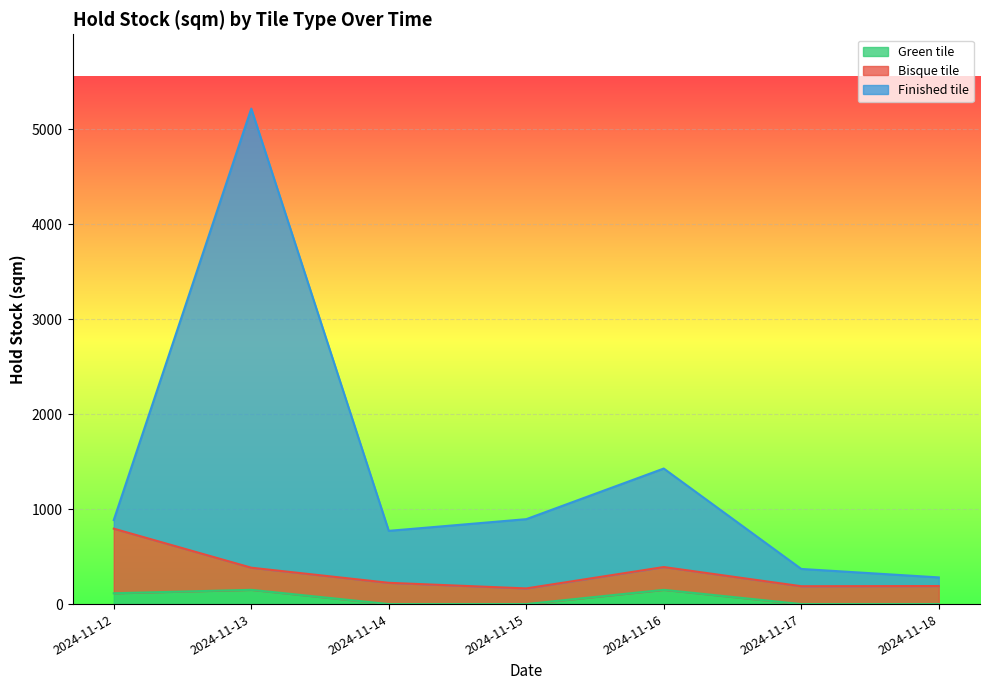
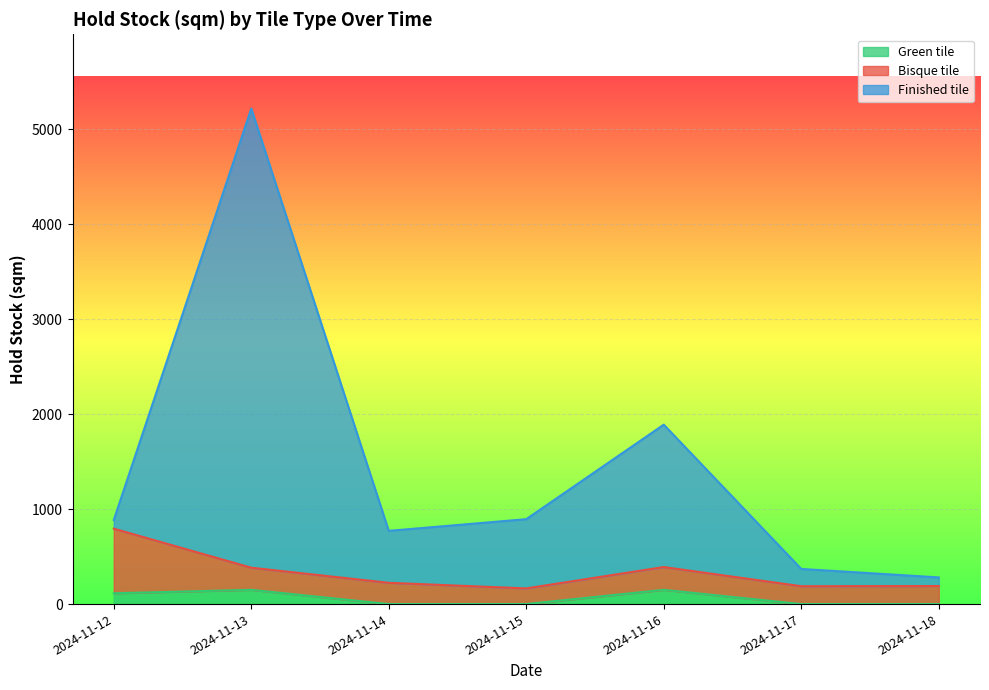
  {
    "Green tile": {
      "2024-11-12": 100,
      "2024-11-13": 200,
      "2024-11-14": 0,
      "2024-11-15": 0,
      "2024-11-16": 200,
      "2024-11-17": 0,
      "2024-11-18": 0
    },
    "Bisque tile": {
      "2024-11-12": 700,
      "2024-11-13": 200,
      "2024-11-14": 200,
      "2024-11-15": 200,
      "2024-11-16": 200,
      "2024-11-17": 200,
      "2024-11-18": 200
    },
    "Finished tile": {
      "2024-11-12": 100,
      "2024-11-13": 4800,
      "2024-11-14": 500,
      "2024-11-15": 700,
-     "2024-11-16": 1000,
+     "2024-11-16": 1500,
      "2024-11-17": 200,
      "2024-11-18": 100
    }
  }
